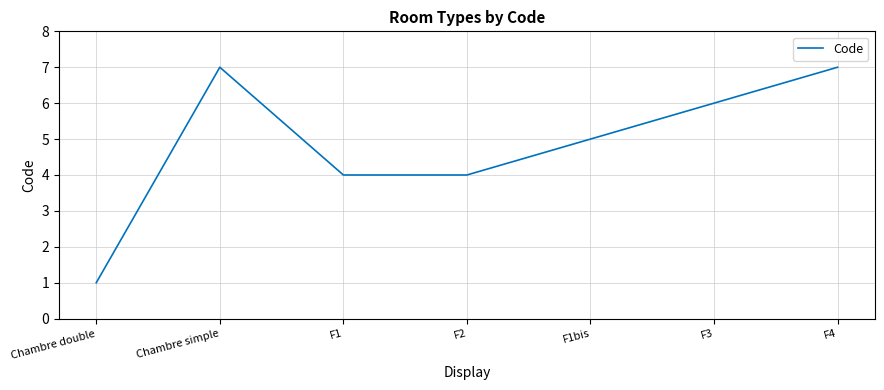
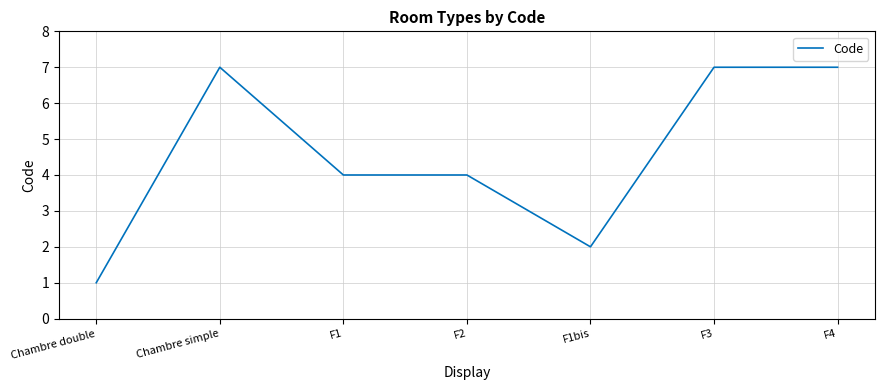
  {
    "Chambre double": 1,
    "Chambre simple": 7,
    "F1": 4,
    "F2": 4,
-   "F1bis": 5,
-   "F3": 6,
+   "F1bis": 2,
+   "F3": 7,
    "F4": 7
  }
